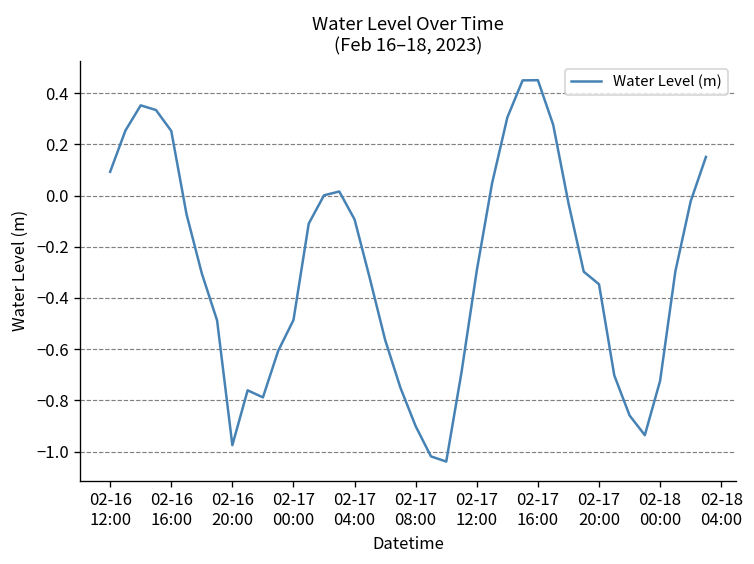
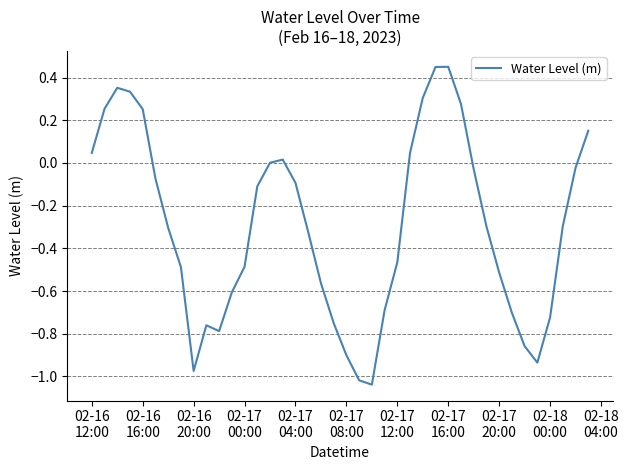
  {
-   "02-16 12:00": 0.09,
+   "02-16 12:00": 0.05,
    "02-16 16:00": 0.25,
    "02-16 20:00": -0.97,
    "02-17 00:00": -0.49,
    "02-17 04:00": -0.09,
    "02-17 08:00": -0.90,
-   "02-17 12:00": -0.29,
+   "02-17 12:00": -0.47,
    "02-17 16:00": 0.45,
-   "02-17 20:00": -0.35,
+   "02-17 20:00": -0.51,
    "02-18 00:00": -0.72
  }
